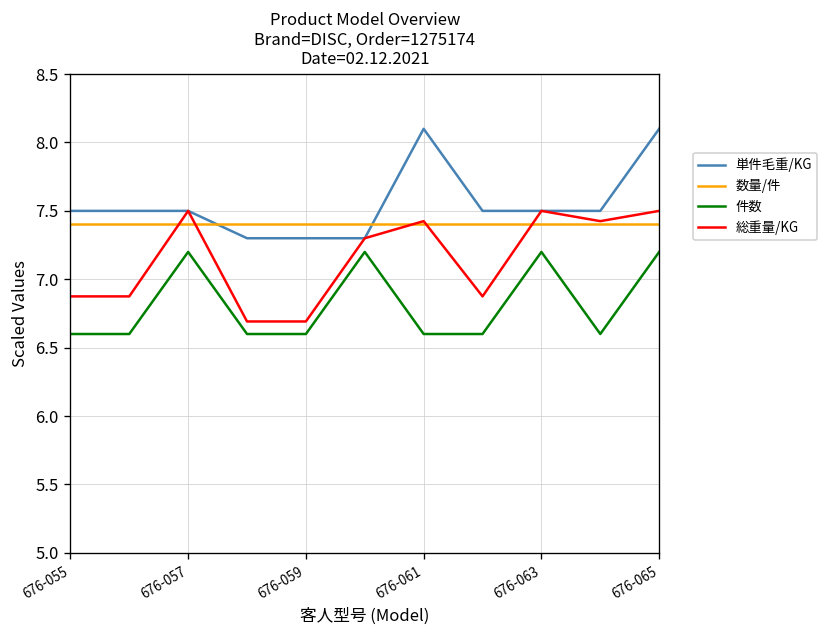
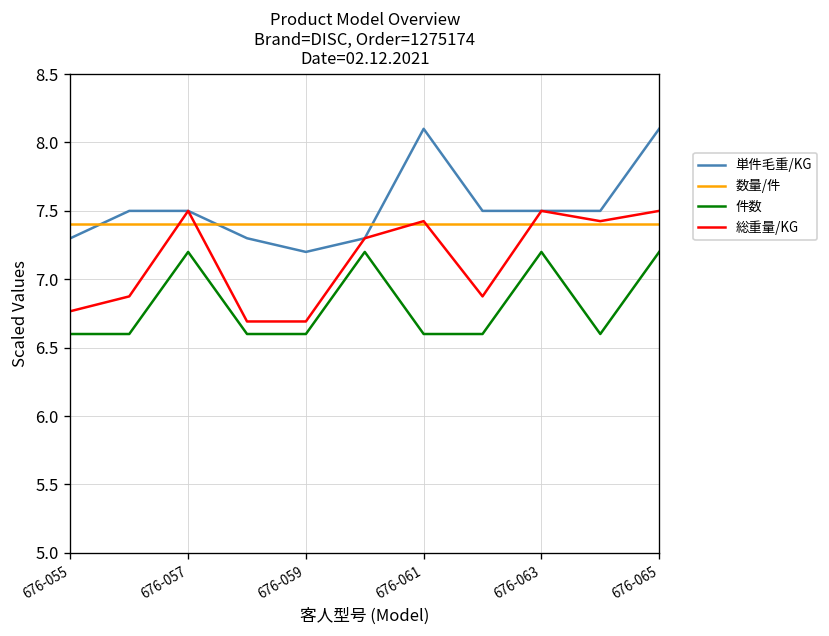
  {
    "単件毛重/KG": {
-     "676-055": 7.5,
-     "676-059": 7.3,
+     "676-055": 7.3,
+     "676-059": 7.2,
      "676-061": 8.1,
      "676-065": 8.1
    },
    "数量/件": {
      "676-055": 7.41,
      "676-057": 7.41,
      "676-059": 7.41,
      "676-063": 7.41,
      "676-065": 7.41
    },
    "件数": {
      "676-055": 6.60,
      "676-057": 7.20,
      "676-059": 6.60,
      "676-061": 6.60,
      "676-063": 7.20,
      "676-065": 7.20
    },
    "総重量/KG": {
-     "676-055": 6.88,
+     "676-055": 6.77,
      "676-059": 6.69,
      "676-065": 7.50
    }
  }
